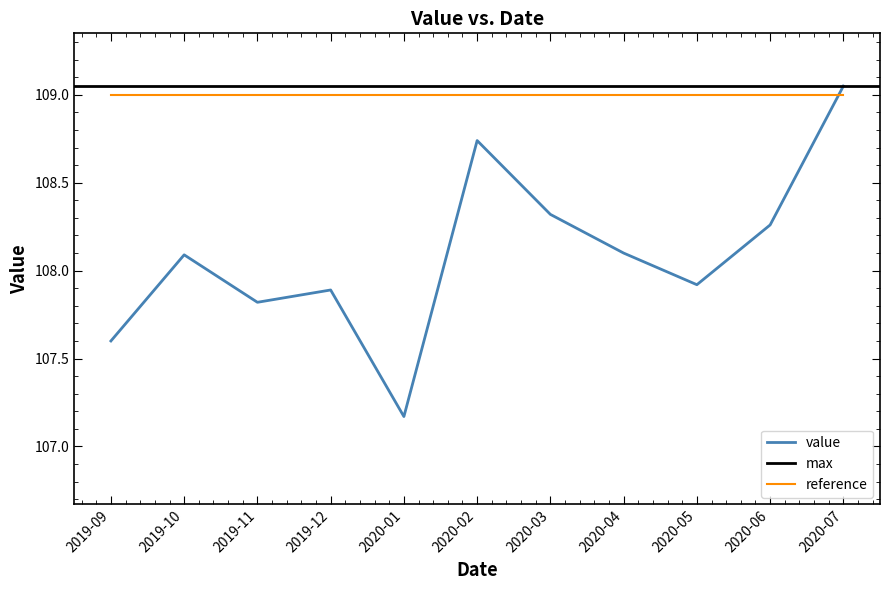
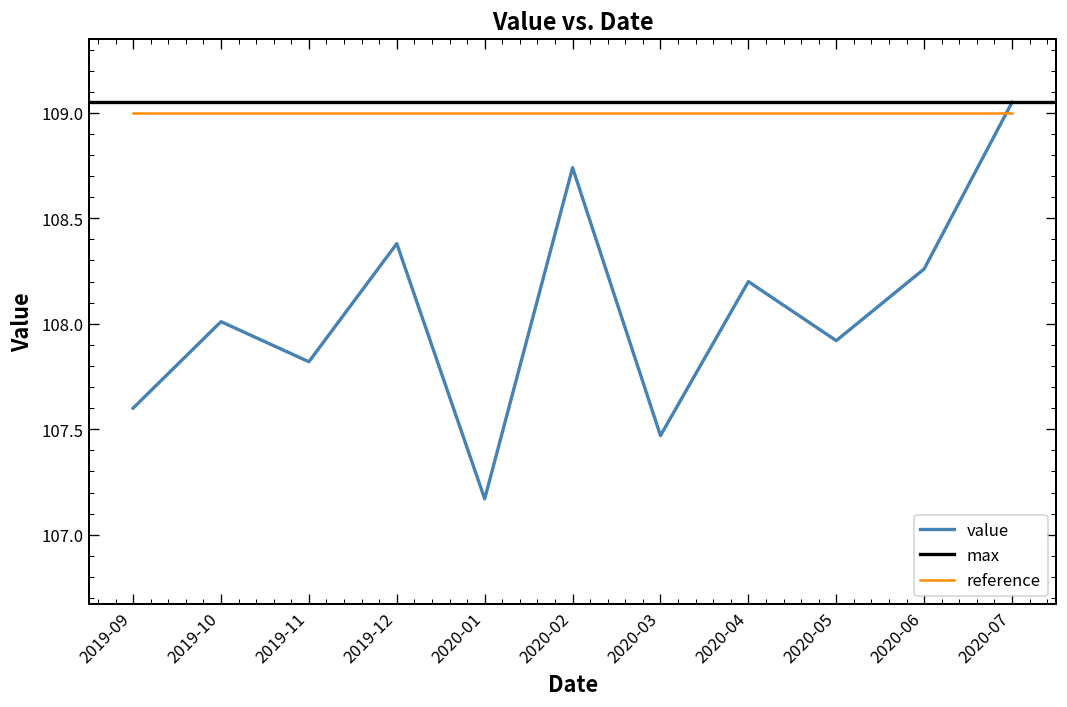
  {
    "value": {
      "2019-09": 107.60,
-     "2019-10": 108.09,
+     "2019-10": 108.01,
      "2019-11": 107.82,
-     "2019-12": 107.89,
+     "2019-12": 108.38,
      "2020-01": 107.17,
      "2020-02": 108.74,
-     "2020-03": 108.32,
-     "2020-04": 108.1,
+     "2020-03": 107.47,
+     "2020-04": 108.2,
      "2020-05": 107.92,
      "2020-06": 108.26,
      "2020-07": 109.05
    },
    "reference": {
      "2019-09": 109.00,
      "2019-10": 109.00,
      "2019-11": 109.00,
      "2019-12": 109.00,
      "2020-01": 109.00,
      "2020-02": 109.00,
      "2020-03": 109.00,
      "2020-04": 109.00,
      "2020-05": 109.00,
      "2020-06": 109.00,
      "2020-07": 109.00
    }
  }
